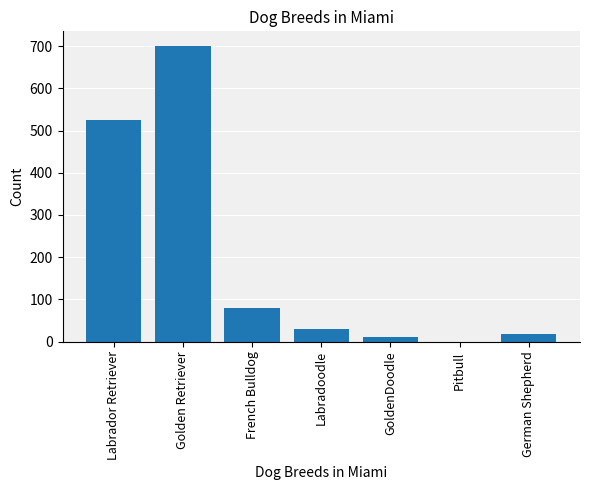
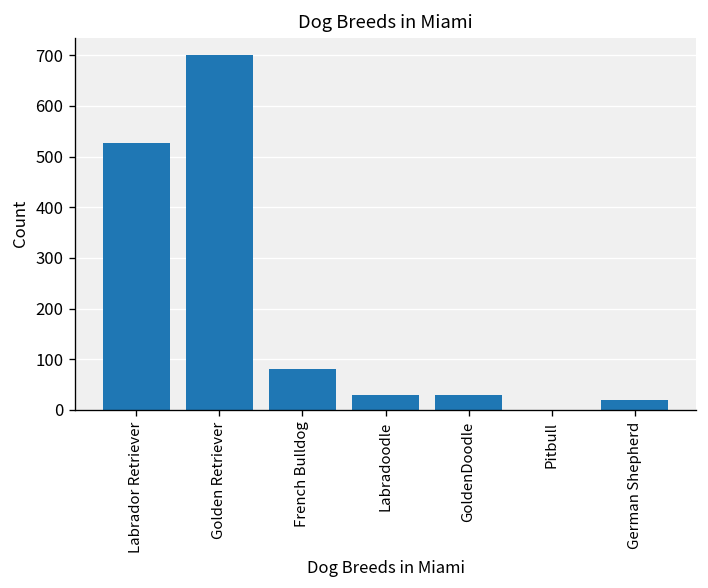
  {
    "Labrador Retriever": 530,
    "Golden Retriever": 700,
    "French Bulldog": 80,
    "Labradoodle": 30,
-   "GoldenDoodle": 10,
+   "GoldenDoodle": 30,
    "Pitbull": 0,
    "German Shepherd": 20
  }
